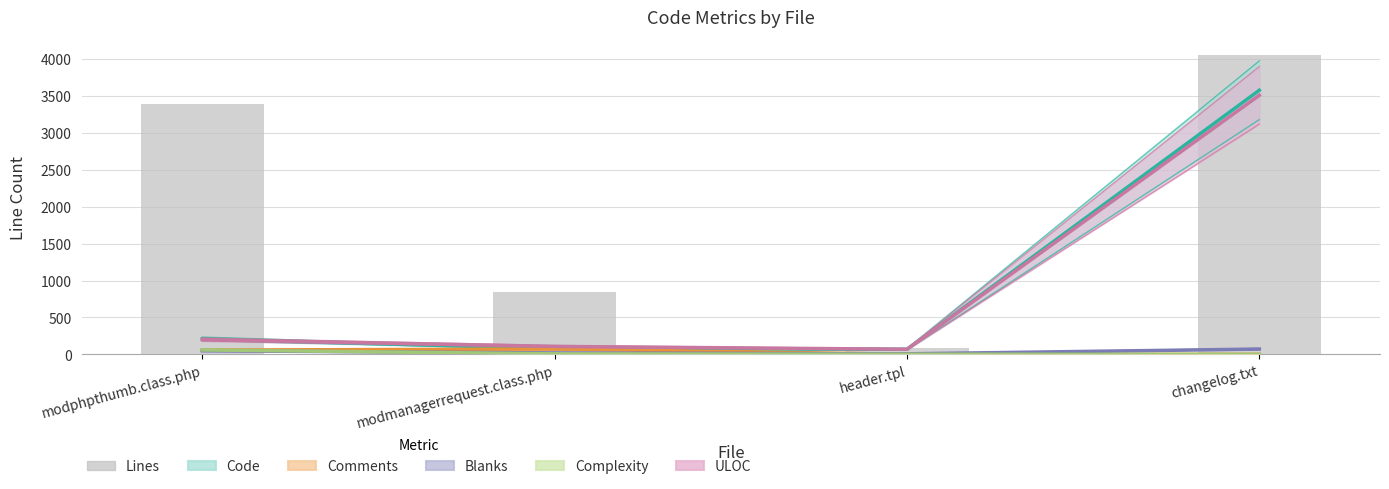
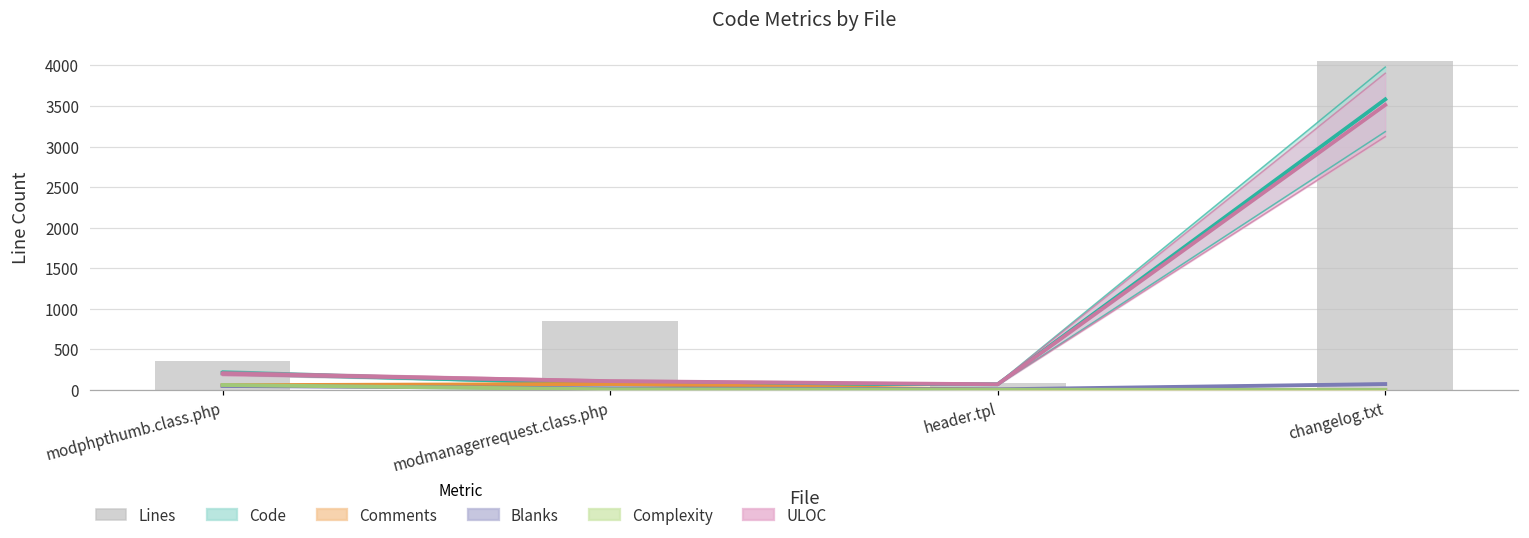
  {
    "Lines": {
-     "modphpthumb.class.php": 3400,
+     "modphpthumb.class.php": 400,
      "modmanagerrequest.class.php": 800,
      "header.tpl": 100,
      "changelog.txt": 4100
    }
  }
